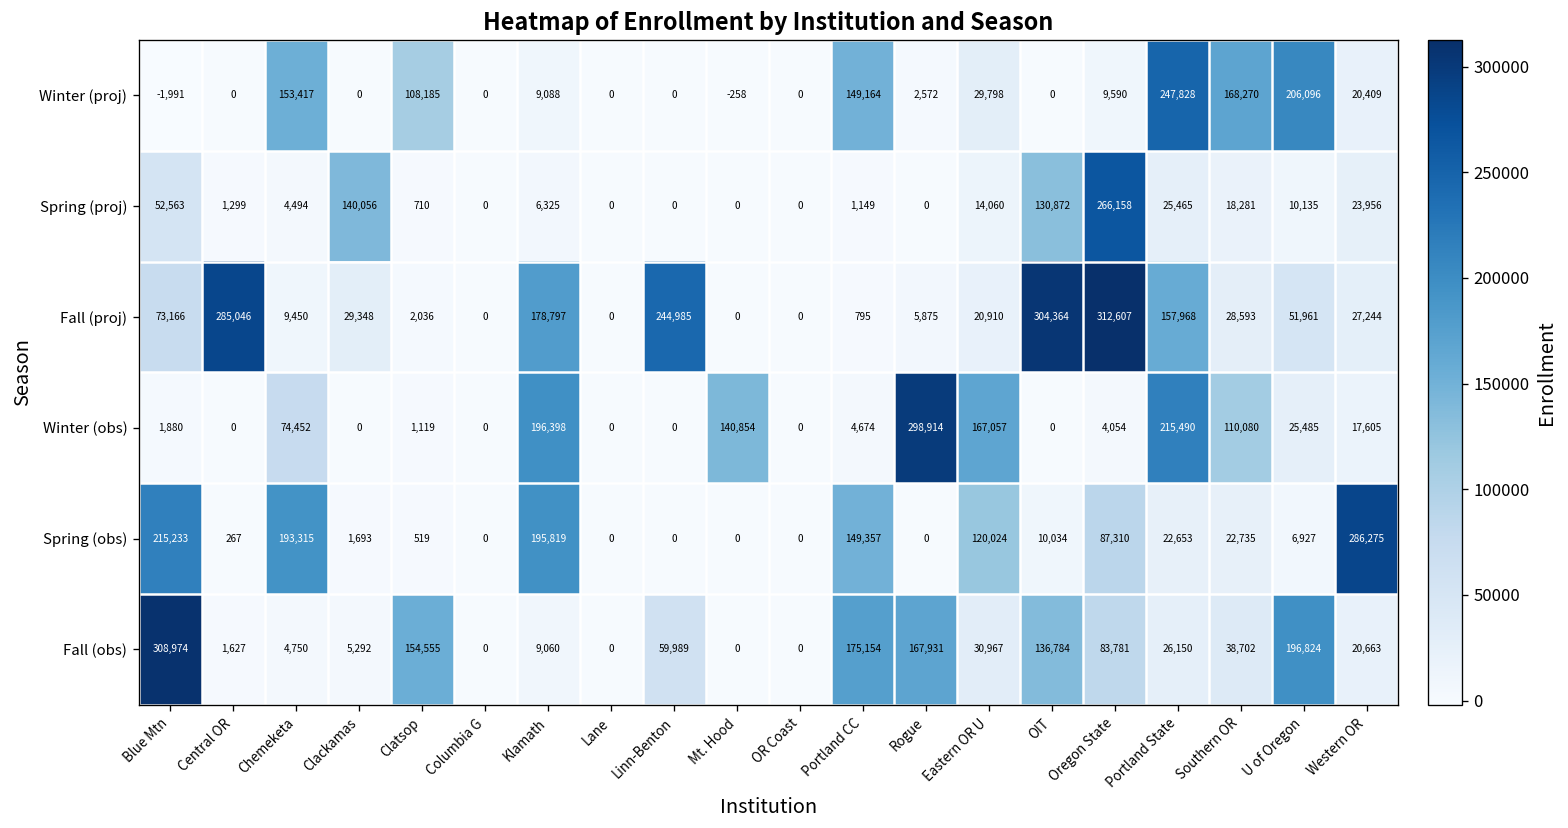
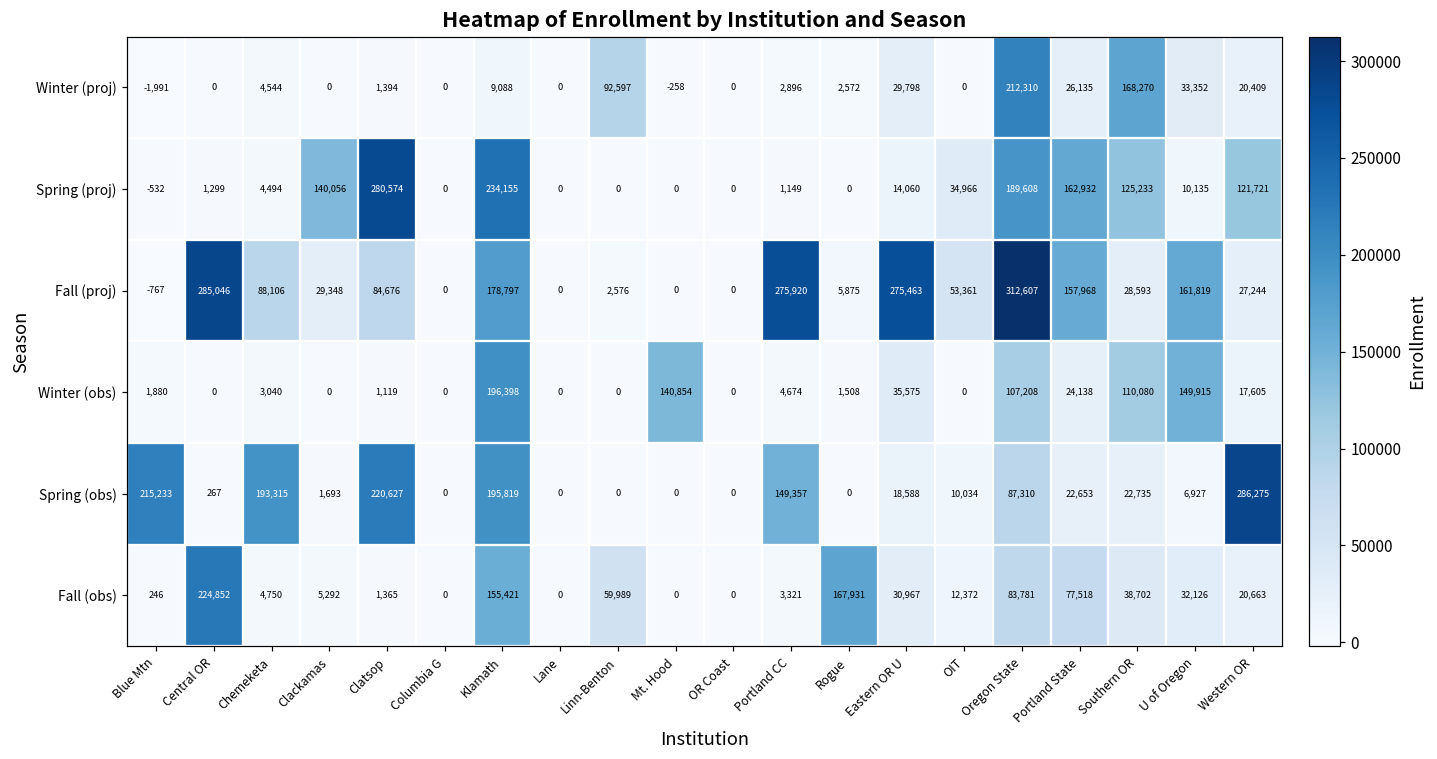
  {
    "Winter (proj)": {
      "Blue Mtn": "-1,991",
      "Central OR": "0",
-     "Chemeketa": "153,417",
+     "Chemeketa": "4,544",
      "Clackamas": "0",
-     "Clatsop": "108,185",
+     "Clatsop": "1,394",
      "Columbia G": "0",
      "Klamath": "9,088",
      "Lane": "0",
-     "Linn-Benton": "0",
+     "Linn-Benton": "92,597",
      "Mt. Hood": "-258",
      "OR Coast": "0",
-     "Portland CC": "149,164",
+     "Portland CC": "2,896",
      "Rogue": "2,572",
      "Eastern OR U": "29,798",
      "OIT": "0",
-     "Oregon State": "9,590",
-     "Portland State": "247,828",
+     "Oregon State": "212,310",
+     "Portland State": "26,135",
      "Southern OR": "168,270",
-     "U of Oregon": "206,096",
+     "U of Oregon": "33,352",
      "Western OR": "20,409"
    },
    "Spring (proj)": {
-     "Blue Mtn": "52,563",
+     "Blue Mtn": "-532",
      "Central OR": "1,299",
      "Chemeketa": "4,494",
      "Clackamas": "140,056",
-     "Clatsop": "710",
+     "Clatsop": "280,574",
      "Columbia G": "0",
-     "Klamath": "6,325",
+     "Klamath": "234,155",
      "Lane": "0",
      "Linn-Benton": "0",
      "Mt. Hood": "0",
      "OR Coast": "0",
      "Portland CC": "1,149",
      "Rogue": "0",
      "Eastern OR U": "14,060",
-     "OIT": "130,872",
-     "Oregon State": "266,158",
-     "Portland State": "25,465",
-     "Southern OR": "18,281",
+     "OIT": "34,966",
+     "Oregon State": "189,608",
+     "Portland State": "162,932",
+     "Southern OR": "125,233",
      "U of Oregon": "10,135",
-     "Western OR": "23,956"
+     "Western OR": "121,721"
    },
    "Fall (proj)": {
-     "Blue Mtn": "73,166",
+     "Blue Mtn": "-767",
      "Central OR": "285,046",
-     "Chemeketa": "9,450",
+     "Chemeketa": "88,106",
      "Clackamas": "29,348",
-     "Clatsop": "2,036",
+     "Clatsop": "84,676",
      "Columbia G": "0",
      "Klamath": "178,797",
      "Lane": "0",
-     "Linn-Benton": "244,985",
+     "Linn-Benton": "2,576",
      "Mt. Hood": "0",
      "OR Coast": "0",
-     "Portland CC": "795",
+     "Portland CC": "275,920",
      "Rogue": "5,875",
-     "Eastern OR U": "20,910",
-     "OIT": "304,364",
+     "Eastern OR U": "275,463",
+     "OIT": "53,361",
      "Oregon State": "312,607",
      "Portland State": "157,968",
      "Southern OR": "28,593",
-     "U of Oregon": "51,961",
+     "U of Oregon": "161,819",
      "Western OR": "27,244"
    },
    "Winter (obs)": {
      "Blue Mtn": "1,880",
      "Central OR": "0",
-     "Chemeketa": "74,452",
+     "Chemeketa": "3,040",
      "Clackamas": "0",
      "Clatsop": "1,119",
      "Columbia G": "0",
      "Klamath": "196,398",
      "Lane": "0",
      "Linn-Benton": "0",
      "Mt. Hood": "140,854",
      "OR Coast": "0",
      "Portland CC": "4,674",
-     "Rogue": "298,914",
-     "Eastern OR U": "167,057",
+     "Rogue": "1,508",
+     "Eastern OR U": "35,575",
      "OIT": "0",
-     "Oregon State": "4,054",
-     "Portland State": "215,490",
+     "Oregon State": "107,208",
+     "Portland State": "24,138",
      "Southern OR": "110,080",
-     "U of Oregon": "25,485",
+     "U of Oregon": "149,915",
      "Western OR": "17,605"
    },
    "Spring (obs)": {
      "Blue Mtn": "215,233",
      "Central OR": "267",
      "Chemeketa": "193,315",
      "Clackamas": "1,693",
-     "Clatsop": "519",
+     "Clatsop": "220,627",
      "Columbia G": "0",
      "Klamath": "195,819",
      "Lane": "0",
      "Linn-Benton": "0",
      "Mt. Hood": "0",
      "OR Coast": "0",
      "Portland CC": "149,357",
      "Rogue": "0",
-     "Eastern OR U": "120,024",
+     "Eastern OR U": "18,588",
      "OIT": "10,034",
      "Oregon State": "87,310",
      "Portland State": "22,653",
      "Southern OR": "22,735",
      "U of Oregon": "6,927",
      "Western OR": "286,275"
    },
    "Fall (obs)": {
-     "Blue Mtn": "308,974",
-     "Central OR": "1,627",
+     "Blue Mtn": "246",
+     "Central OR": "224,852",
      "Chemeketa": "4,750",
      "Clackamas": "5,292",
-     "Clatsop": "154,555",
+     "Clatsop": "1,365",
      "Columbia G": "0",
-     "Klamath": "9,060",
+     "Klamath": "155,421",
      "Lane": "0",
      "Linn-Benton": "59,989",
      "Mt. Hood": "0",
      "OR Coast": "0",
-     "Portland CC": "175,154",
+     "Portland CC": "3,321",
      "Rogue": "167,931",
      "Eastern OR U": "30,967",
-     "OIT": "136,784",
+     "OIT": "12,372",
      "Oregon State": "83,781",
-     "Portland State": "26,150",
+     "Portland State": "77,518",
      "Southern OR": "38,702",
-     "U of Oregon": "196,824",
+     "U of Oregon": "32,126",
      "Western OR": "20,663"
    }
  }
